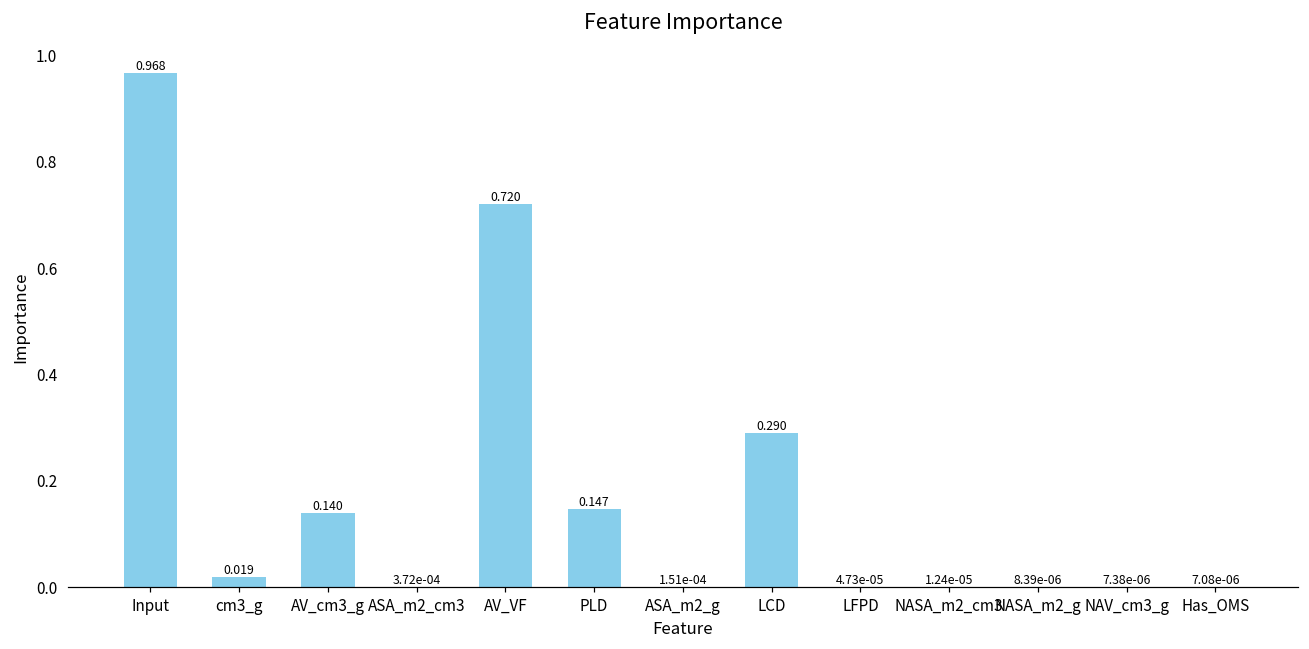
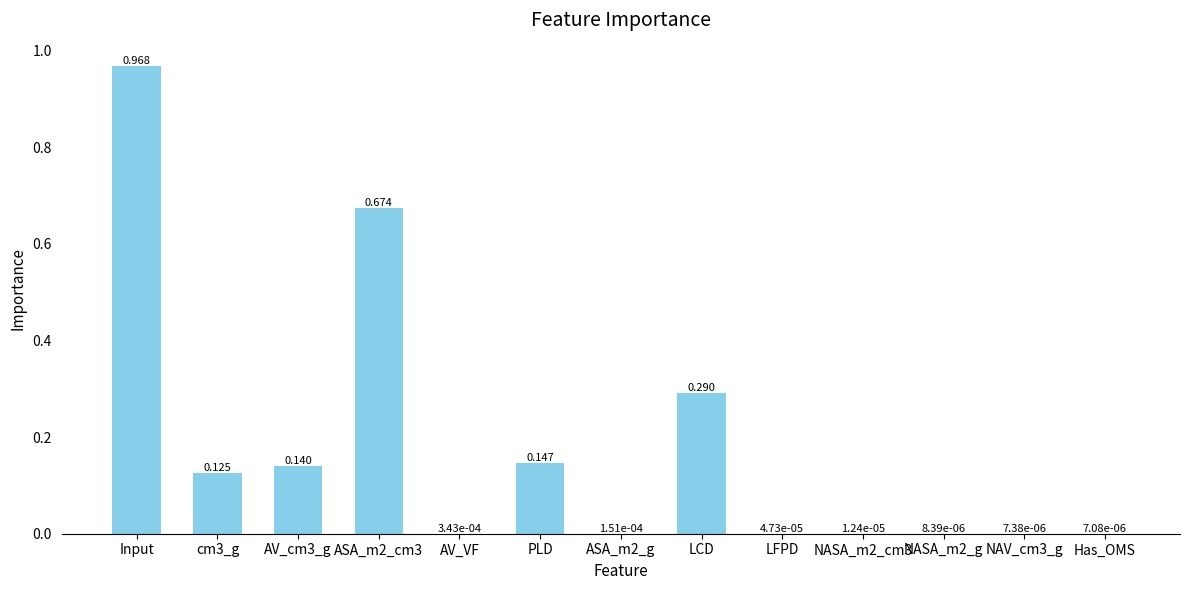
  {
    "Input": "0.968",
-   "cm3_g": "0.019",
+   "cm3_g": "0.125",
    "AV_cm3_g": "0.140",
-   "ASA_m2_cm3": "3.72e-04",
-   "AV_VF": "0.720",
+   "ASA_m2_cm3": "0.674",
+   "AV_VF": "3.43e-04",
    "PLD": "0.147",
    "ASA_m2_g": "1.51e-04",
    "LCD": "0.290",
    "LFPD": "4.73e-05",
    "NASA_m2_cm3": "1.24e-05",
    "NASA_m2_g": "8.39e-06",
    "NAV_cm3_g": "7.38e-06",
    "Has_OMS": "7.08e-06"
  }
